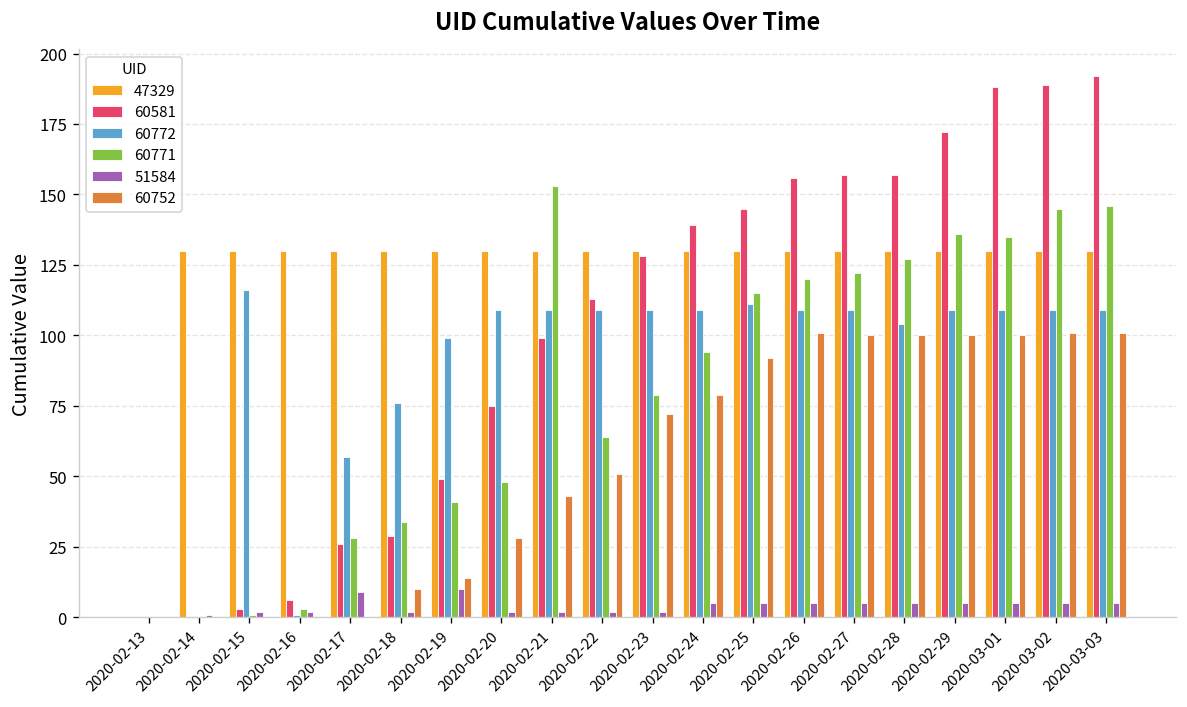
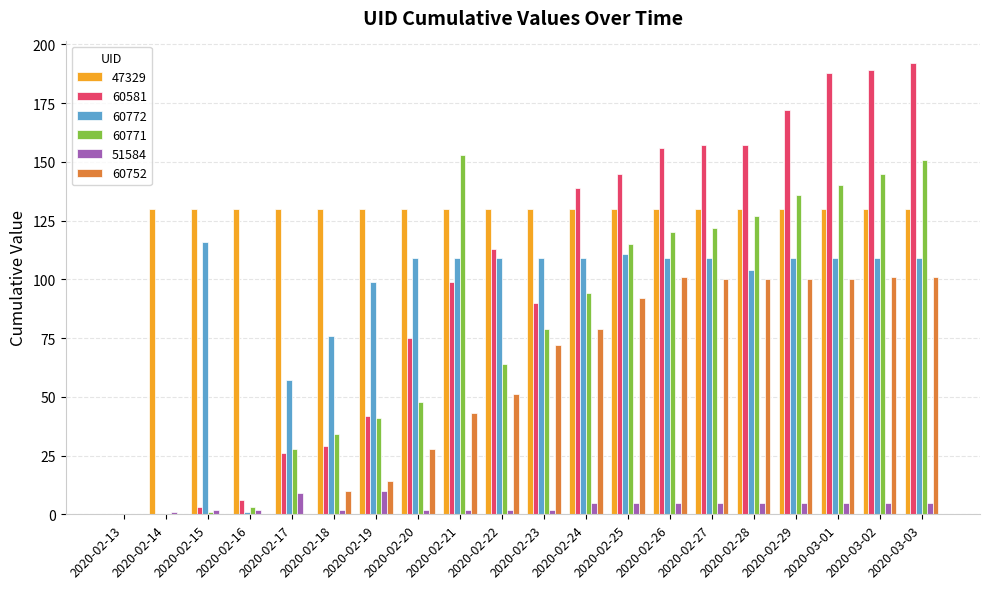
  {
    "60581": {
      "2020-02-13": 0,
      "2020-02-14": 0,
      "2020-02-15": 3,
      "2020-02-16": 6,
      "2020-02-17": 26,
      "2020-02-18": 29,
-     "2020-02-19": 49,
+     "2020-02-19": 42,
      "2020-02-20": 75,
      "2020-02-21": 99,
      "2020-02-22": 113,
-     "2020-02-23": 128,
+     "2020-02-23": 90,
      "2020-02-24": 139,
      "2020-02-25": 145,
      "2020-02-26": 156,
      "2020-02-27": 157,
      "2020-02-28": 157,
      "2020-02-29": 172,
      "2020-03-01": 188,
      "2020-03-02": 189,
      "2020-03-03": 192
    },
    "60772": {
      "2020-02-13": 0,
      "2020-02-14": 0,
      "2020-02-15": 116,
      "2020-02-17": 57,
      "2020-02-18": 76,
      "2020-02-19": 99,
      "2020-02-20": 109,
      "2020-02-21": 109,
      "2020-02-22": 109,
      "2020-02-23": 109,
      "2020-02-24": 109,
      "2020-02-25": 111,
      "2020-02-26": 109,
      "2020-02-27": 109,
      "2020-02-28": 104,
      "2020-02-29": 109,
      "2020-03-01": 109,
      "2020-03-02": 109,
      "2020-03-03": 109
    },
    "60771": {
      "2020-02-13": 0,
      "2020-02-14": 0,
      "2020-02-16": 3,
      "2020-02-17": 28,
      "2020-02-18": 34,
      "2020-02-19": 41,
      "2020-02-20": 48,
      "2020-02-21": 153,
      "2020-02-22": 64,
      "2020-02-23": 79,
      "2020-02-24": 94,
      "2020-02-25": 115,
      "2020-02-26": 120,
      "2020-02-27": 122,
      "2020-02-28": 127,
      "2020-02-29": 136,
-     "2020-03-01": 135,
+     "2020-03-01": 140,
      "2020-03-02": 145,
-     "2020-03-03": 146
+     "2020-03-03": 151
    },
    "51584": {
      "2020-02-13": 0,
      "2020-02-15": 2,
      "2020-02-16": 2,
      "2020-02-17": 9,
      "2020-02-18": 2,
      "2020-02-19": 10,
      "2020-02-20": 2,
      "2020-02-21": 2,
      "2020-02-22": 2,
      "2020-02-23": 2,
      "2020-02-24": 5,
      "2020-02-25": 5,
      "2020-02-26": 5,
      "2020-02-27": 5,
      "2020-02-28": 5,
      "2020-02-29": 5,
      "2020-03-01": 5,
      "2020-03-02": 5,
      "2020-03-03": 5
    }
  }
